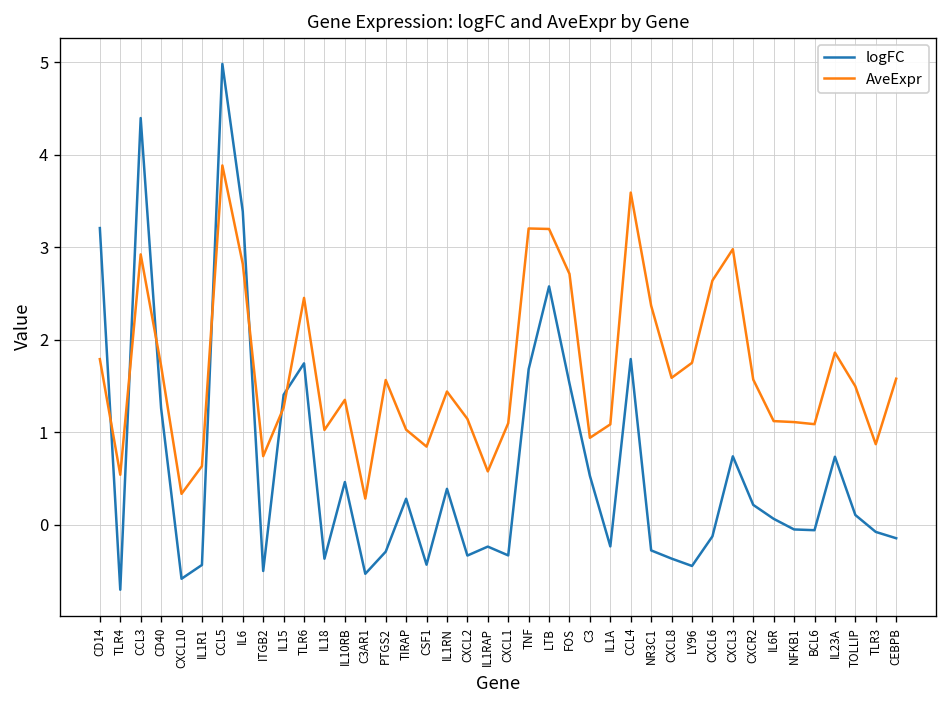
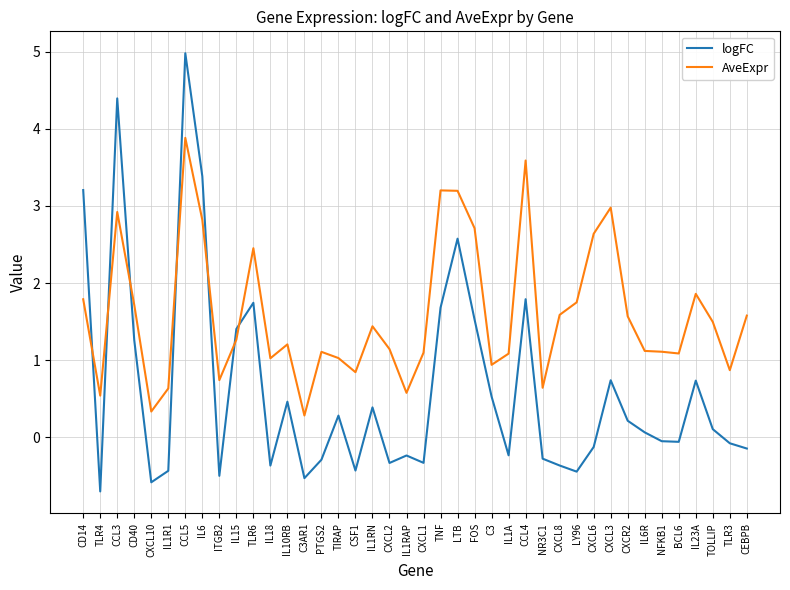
  {
    "logFC": {
      "CD14": 3.2,
      "TLR4": -0.7,
      "CCL3": 4.4,
      "CD40": 1.3,
      "CXCL10": -0.6,
      "IL1R1": -0.4,
      "CCL5": 5.0,
      "IL6": 3.4,
      "ITGB2": -0.5,
      "IL15": 1.4,
      "TLR6": 1.7,
      "IL18": -0.4,
      "IL10RB": 0.5,
      "C3AR1": -0.5,
      "PTGS2": -0.3,
      "TIRAP": 0.3,
      "CSF1": -0.4,
      "IL1RN": 0.4,
      "CXCL2": -0.3,
      "IL1RAP": -0.2,
      "CXCL1": -0.3,
      "TNF": 1.7,
      "LTB": 2.6,
      "FOS": 1.5,
      "C3": 0.5,
      "IL1A": -0.2,
      "CCL4": 1.8,
      "NR3C1": -0.3,
      "CXCL8": -0.4,
      "LY96": -0.4,
      "CXCL6": -0.1,
      "CXCL3": 0.7,
      "CXCR2": 0.2,
      "IL6R": 0.1,
      "NFKB1": -0.1,
      "BCL6": -0.1,
      "IL23A": 0.7,
      "TOLLIP": 0.1,
      "TLR3": -0.1,
      "CEBPB": -0.1
    },
    "AveExpr": {
      "CD14": 1.8,
      "TLR4": 0.5,
      "CCL3": 2.9,
      "CD40": 1.7,
      "CXCL10": 0.3,
      "IL1R1": 0.6,
      "CCL5": 3.9,
      "IL6": 2.8,
      "ITGB2": 0.7,
      "IL15": 1.3,
      "TLR6": 2.5,
      "IL18": 1.0,
-     "IL10RB": 1.4,
+     "IL10RB": 1.2,
      "C3AR1": 0.3,
-     "PTGS2": 1.6,
+     "PTGS2": 1.1,
      "TIRAP": 1.0,
      "CSF1": 0.8,
      "IL1RN": 1.4,
      "CXCL2": 1.1,
      "IL1RAP": 0.6,
      "CXCL1": 1.1,
      "TNF": 3.2,
      "LTB": 3.2,
      "FOS": 2.7,
      "C3": 0.9,
      "IL1A": 1.1,
      "CCL4": 3.6,
-     "NR3C1": 2.4,
+     "NR3C1": 0.6,
      "CXCL8": 1.6,
      "LY96": 1.8,
      "CXCL6": 2.6,
      "CXCL3": 3.0,
      "CXCR2": 1.6,
      "IL6R": 1.1,
      "NFKB1": 1.1,
      "BCL6": 1.1,
      "IL23A": 1.9,
      "TOLLIP": 1.5,
      "TLR3": 0.9,
      "CEBPB": 1.6
    }
  }
